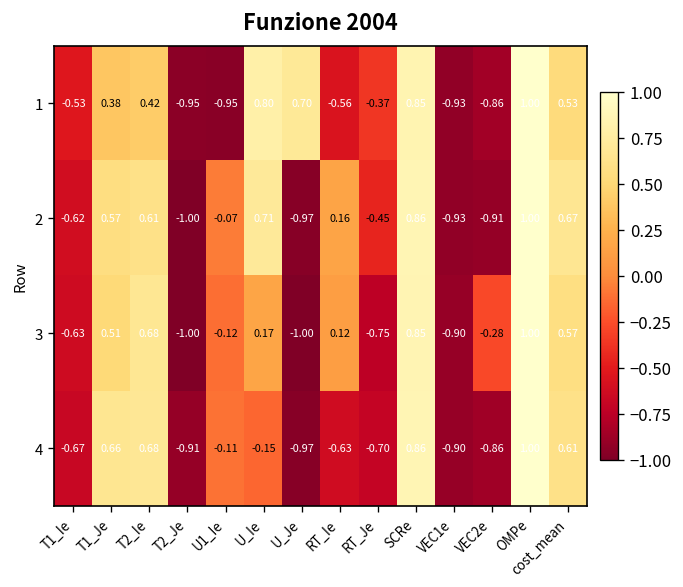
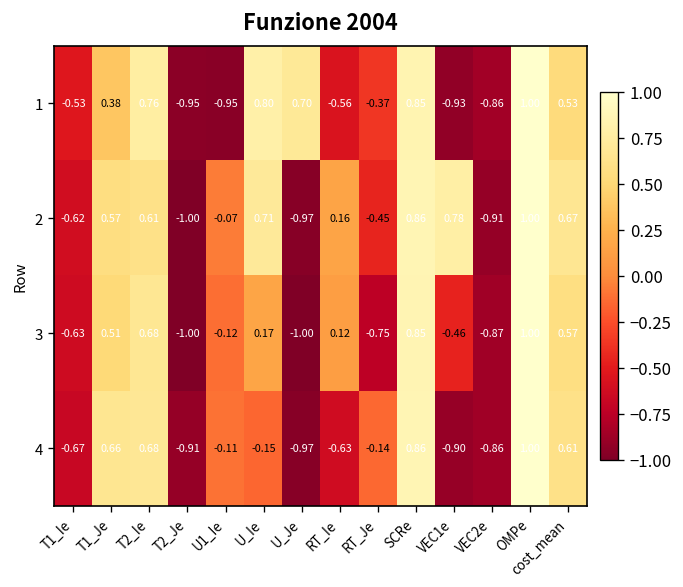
  {
    "1": {
      "T1_Ie": -0.53,
      "T1_Je": 0.38,
-     "T2_Ie": 0.42,
+     "T2_Ie": 0.76,
      "T2_Je": -0.95,
      "U1_Ie": -0.95,
      "U_Ie": 0.80,
      "U_Je": 0.70,
      "RT_Ie": -0.56,
      "RT_Je": -0.37,
      "SCRe": 0.85,
      "VEC1e": -0.93,
      "VEC2e": -0.86,
      "OMPe": 1.00,
      "cost_mean": 0.53
    },
    "2": {
      "T1_Ie": -0.62,
      "T1_Je": 0.57,
      "T2_Ie": 0.61,
      "T2_Je": -1.00,
      "U1_Ie": -0.07,
      "U_Ie": 0.71,
      "U_Je": -0.97,
      "RT_Ie": 0.16,
      "RT_Je": -0.45,
      "SCRe": 0.86,
-     "VEC1e": -0.93,
+     "VEC1e": 0.78,
      "VEC2e": -0.91,
      "OMPe": 1.00,
      "cost_mean": 0.67
    },
    "3": {
      "T1_Ie": -0.63,
      "T1_Je": 0.51,
      "T2_Ie": 0.68,
      "T2_Je": -1.00,
      "U1_Ie": -0.12,
      "U_Ie": 0.17,
      "U_Je": -1.00,
      "RT_Ie": 0.12,
      "RT_Je": -0.75,
      "SCRe": 0.85,
-     "VEC1e": -0.90,
-     "VEC2e": -0.28,
+     "VEC1e": -0.46,
+     "VEC2e": -0.87,
      "OMPe": 1.00,
      "cost_mean": 0.57
    },
    "4": {
      "T1_Ie": -0.67,
      "T1_Je": 0.66,
      "T2_Ie": 0.68,
      "T2_Je": -0.91,
      "U1_Ie": -0.11,
      "U_Ie": -0.15,
      "U_Je": -0.97,
      "RT_Ie": -0.63,
-     "RT_Je": -0.70,
+     "RT_Je": -0.14,
      "SCRe": 0.86,
      "VEC1e": -0.90,
      "VEC2e": -0.86,
      "OMPe": 1.00,
      "cost_mean": 0.61
    }
  }
